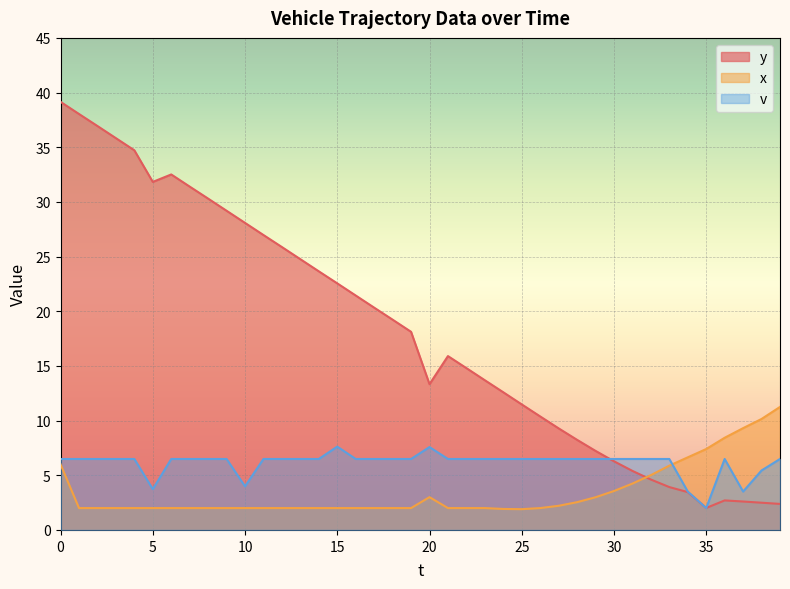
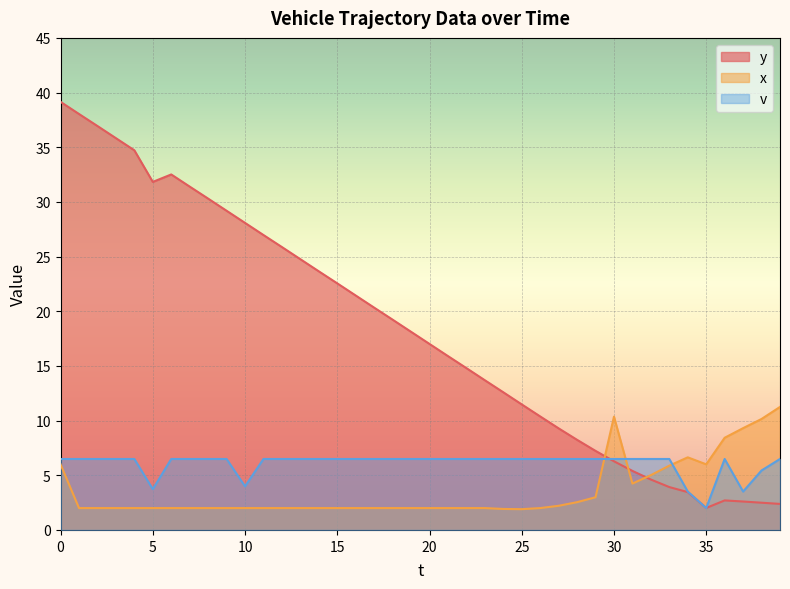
  {
    "y": {
      "0": 39.2,
      "5": 31.8,
      "10": 28.1,
      "15": 22.6,
-     "20": 13.3,
+     "20": 17.0,
      "25": 11.5
    },
    "x": {
      "0": 6.0,
      "5": 2.0,
      "10": 2.0,
      "15": 2.0,
-     "20": 3,
+     "20": 2,
      "25": 1.9,
-     "30": 3.6,
-     "35": 7.4
+     "30": 10.4,
+     "35": 6.0
    },
    "v": {
      "0": 6.5,
      "5": 3.7,
      "10": 4.0,
-     "15": 7.6,
-     "20": 7.6,
+     "15": 6.5,
+     "20": 6.5,
      "25": 6.5
    }
  }
